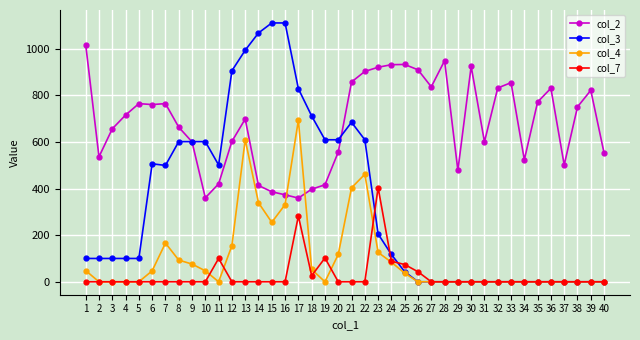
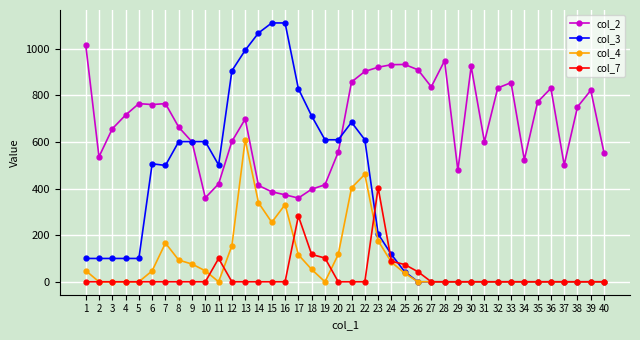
  {
    "col_2": {
      "1": 1020,
      "2": 540,
      "3": 660,
      "4": 720,
      "5": 760,
      "6": 760,
      "7": 760,
      "8": 660,
      "10": 360,
      "11": 420,
      "12": 600,
      "13": 700,
      "14": 410,
      "15": 390,
      "16": 370,
      "17": 360,
      "18": 400,
      "19": 420,
      "20": 560,
      "21": 860,
      "22": 900,
      "23": 920,
      "24": 930,
      "25": 930,
      "26": 910,
      "27": 840,
      "28": 950,
      "29": 480,
      "30": 920,
      "31": 600,
      "32": 830,
      "33": 850,
      "34": 520,
      "35": 770,
      "36": 830,
      "37": 500,
      "38": 750,
      "39": 820,
      "40": 550
    },
    "col_3": {
      "1": 100,
      "2": 100,
      "3": 100,
      "4": 100,
      "5": 100,
      "6": 510,
      "7": 500,
      "8": 600,
      "10": 600,
      "11": 500,
      "12": 910,
      "13": 990,
      "14": 1070,
      "15": 1110,
      "16": 1110,
      "17": 830,
      "18": 710,
      "19": 610,
      "20": 610,
      "21": 680,
      "22": 610,
      "23": 210,
      "24": 120
    },
    "col_4": {
      "1": 50,
      "6": 50,
      "7": 170,
      "8": 90,
      "9": 80,
      "10": 50,
      "11": 0,
      "12": 160,
      "13": 610,
      "14": 340,
      "15": 260,
      "16": 330,
-     "17": 690,
+     "17": 120,
      "18": 50,
      "19": 0,
      "20": 120,
      "21": 400,
      "22": 460,
-     "23": 130
+     "23": 180
    },
    "col_7": {
      "1": 0,
      "6": 0,
      "7": 0,
      "8": 0,
      "9": 0,
      "10": 0,
      "11": 100,
      "12": 0,
      "13": 0,
      "14": 0,
      "15": 0,
      "16": 0,
      "17": 280,
-     "18": 30,
+     "18": 120,
      "19": 100,
      "20": 0,
      "21": 0,
      "22": 0,
      "23": 400,
      "25": 70,
      "26": 40
    }
  }
